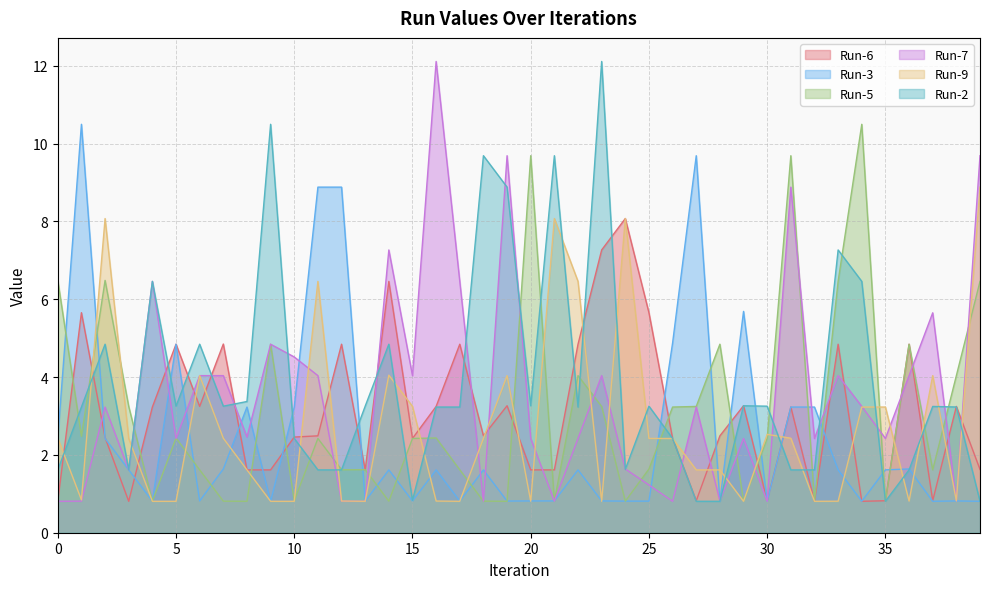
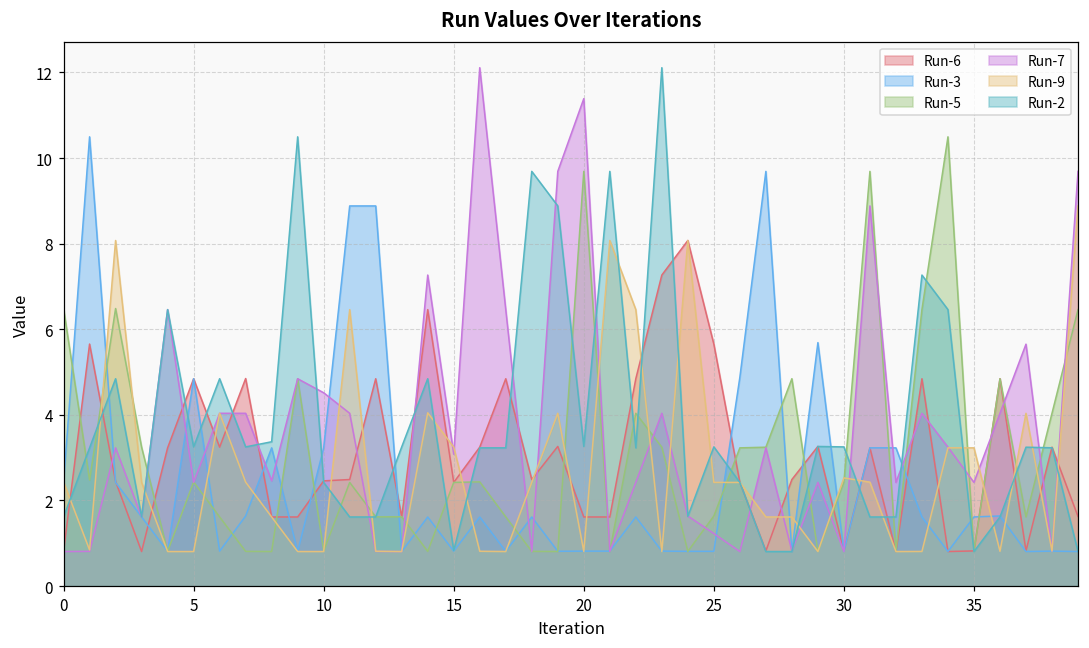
  {
    "Run-7": {
      "10": 4.5,
-     "15": 4.0,
-     "20": 2.4,
+     "15": 3.1,
+     "20": 11.4,
      "25": 1.2,
      "35": 2.4
    }
  }
